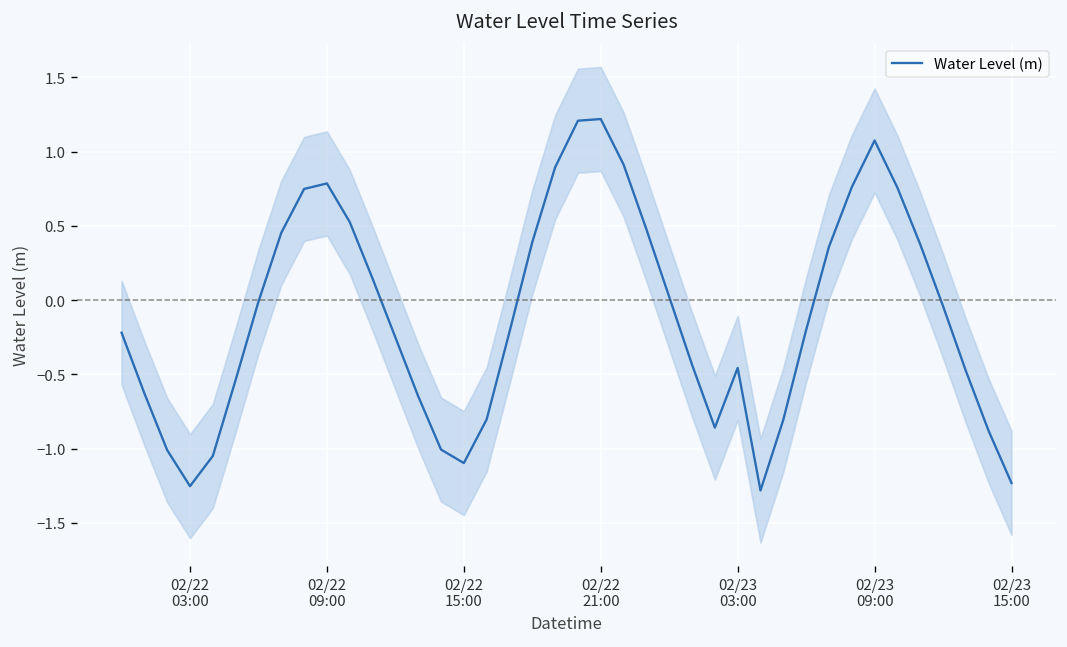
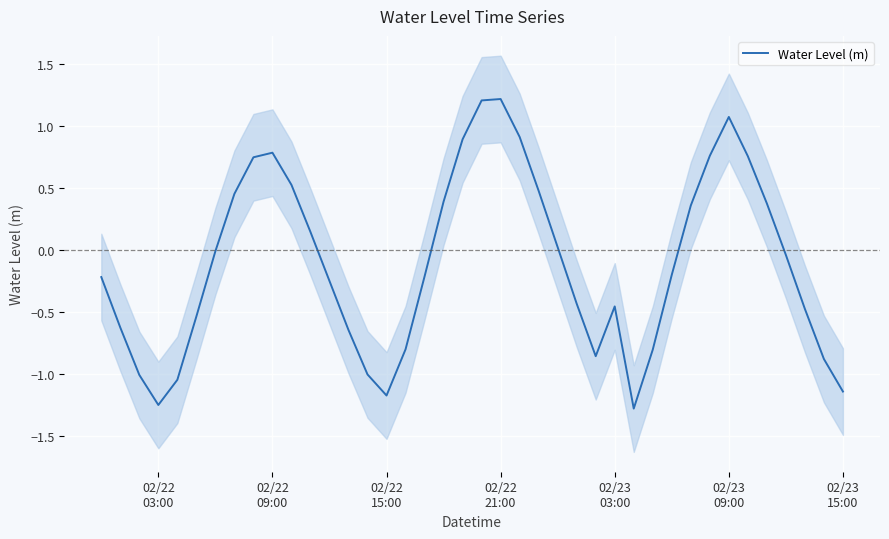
  {
    "Water Level (m)": {
      "02/22 03:00": -1.25,
      "02/22 09:00": 0.79,
-     "02/22 15:00": -1.10,
+     "02/22 15:00": -1.18,
      "02/22 21:00": 1.22,
      "02/23 03:00": -0.46,
      "02/23 09:00": 1.07,
-     "02/23 15:00": -1.23
+     "02/23 15:00": -1.14
    }
  }
